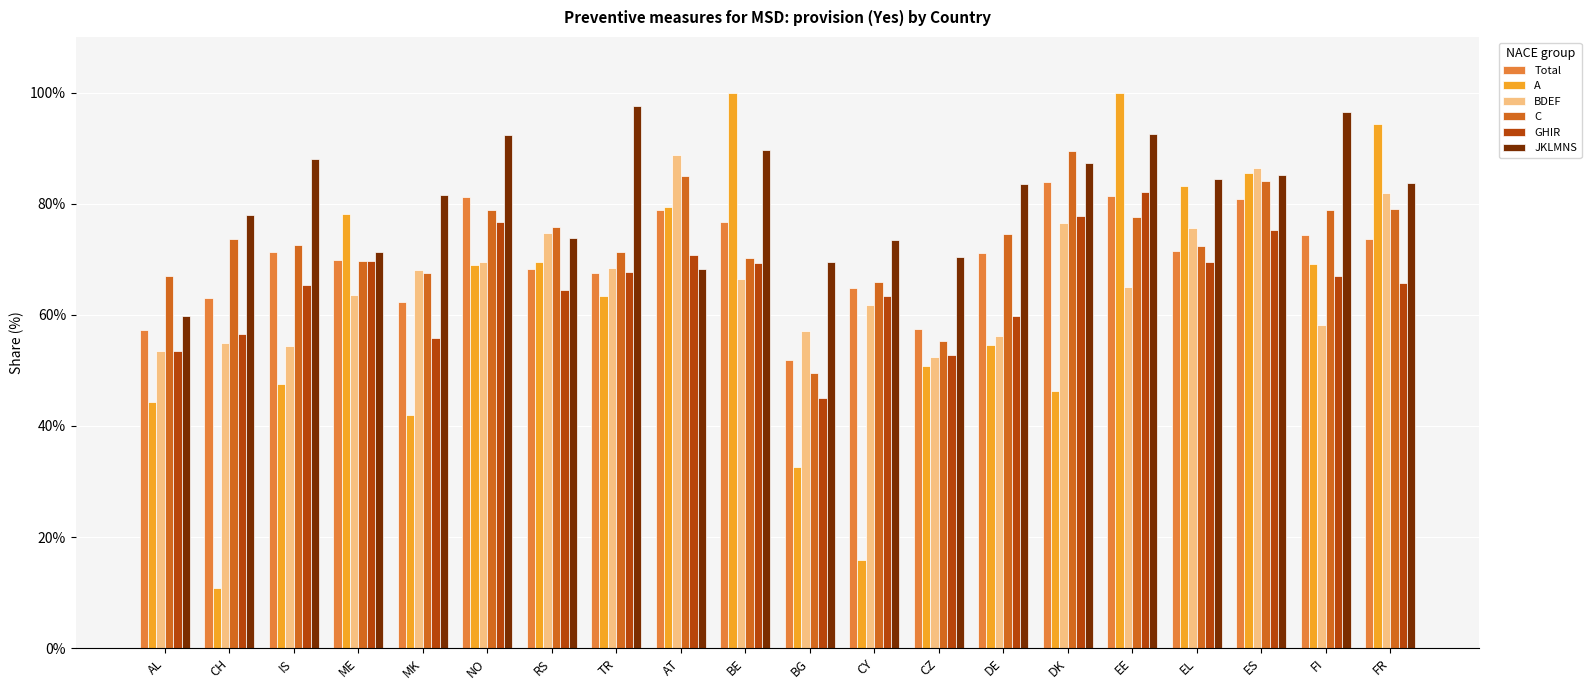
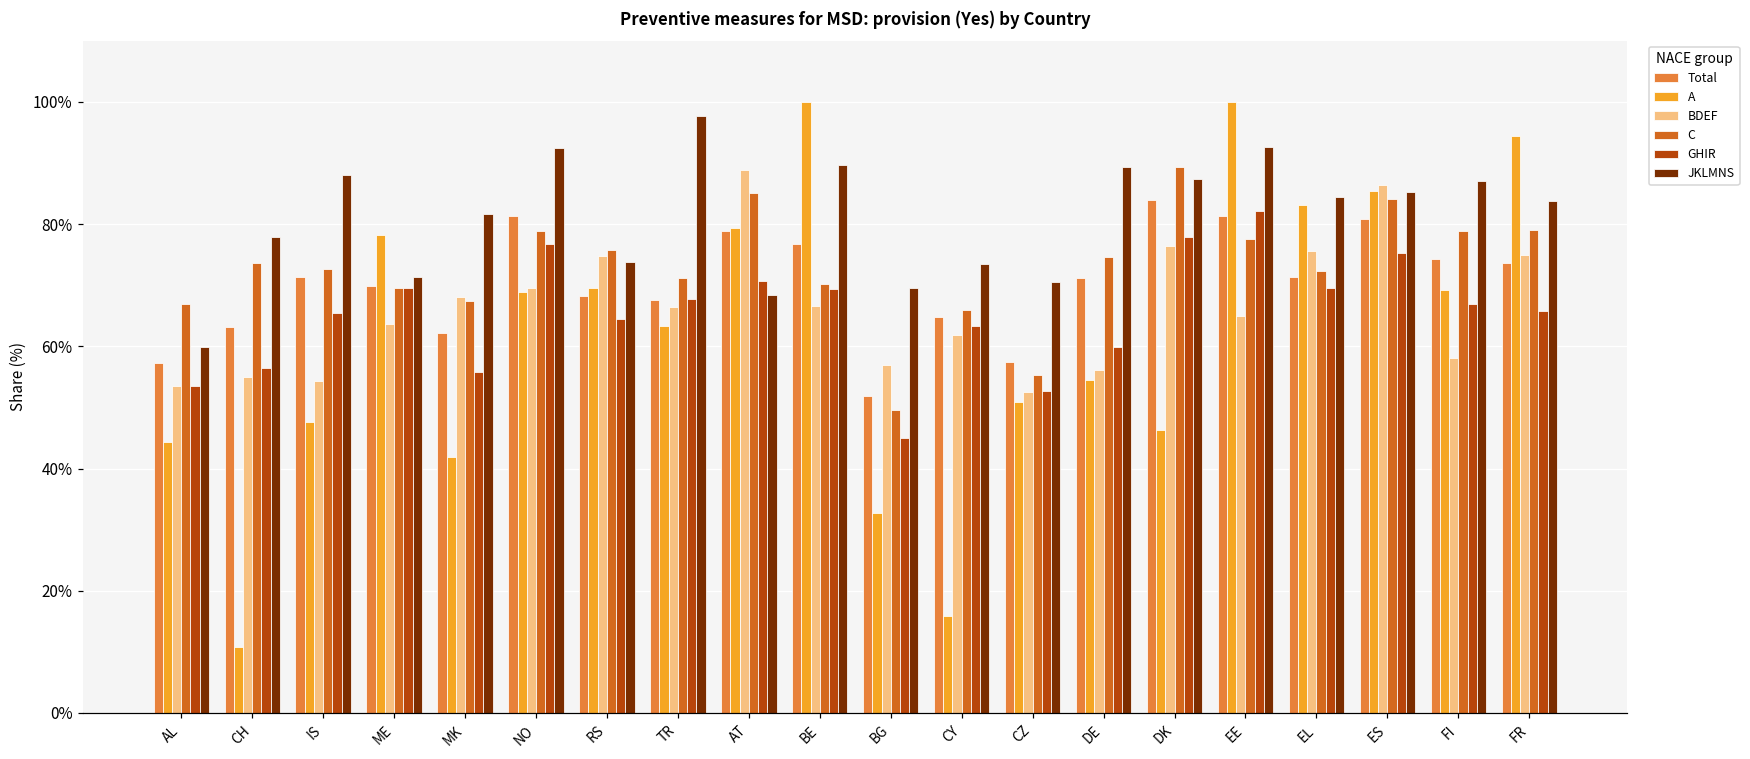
  {
    "BDEF": {
      "AL": "54%",
      "CH": "55%",
      "IS": "54%",
      "ME": "64%",
      "MK": "68%",
      "NO": "70%",
      "RS": "75%",
-     "TR": "68%",
+     "TR": "66%",
      "AT": "89%",
      "BE": "67%",
      "BG": "57%",
      "CY": "62%",
      "CZ": "52%",
      "DE": "56%",
      "DK": "76%",
      "EE": "65%",
      "EL": "76%",
      "ES": "86%",
      "FI": "58%",
-     "FR": "82%"
+     "FR": "75%"
    },
    "JKLMNS": {
      "AL": "60%",
      "CH": "78%",
      "IS": "88%",
      "ME": "71%",
      "MK": "82%",
      "NO": "92%",
      "RS": "74%",
      "TR": "98%",
      "AT": "68%",
      "BE": "90%",
      "BG": "69%",
      "CY": "74%",
      "CZ": "70%",
-     "DE": "84%",
+     "DE": "89%",
      "DK": "87%",
      "EE": "93%",
      "EL": "84%",
      "ES": "85%",
-     "FI": "97%",
+     "FI": "87%",
      "FR": "84%"
    }
  }
